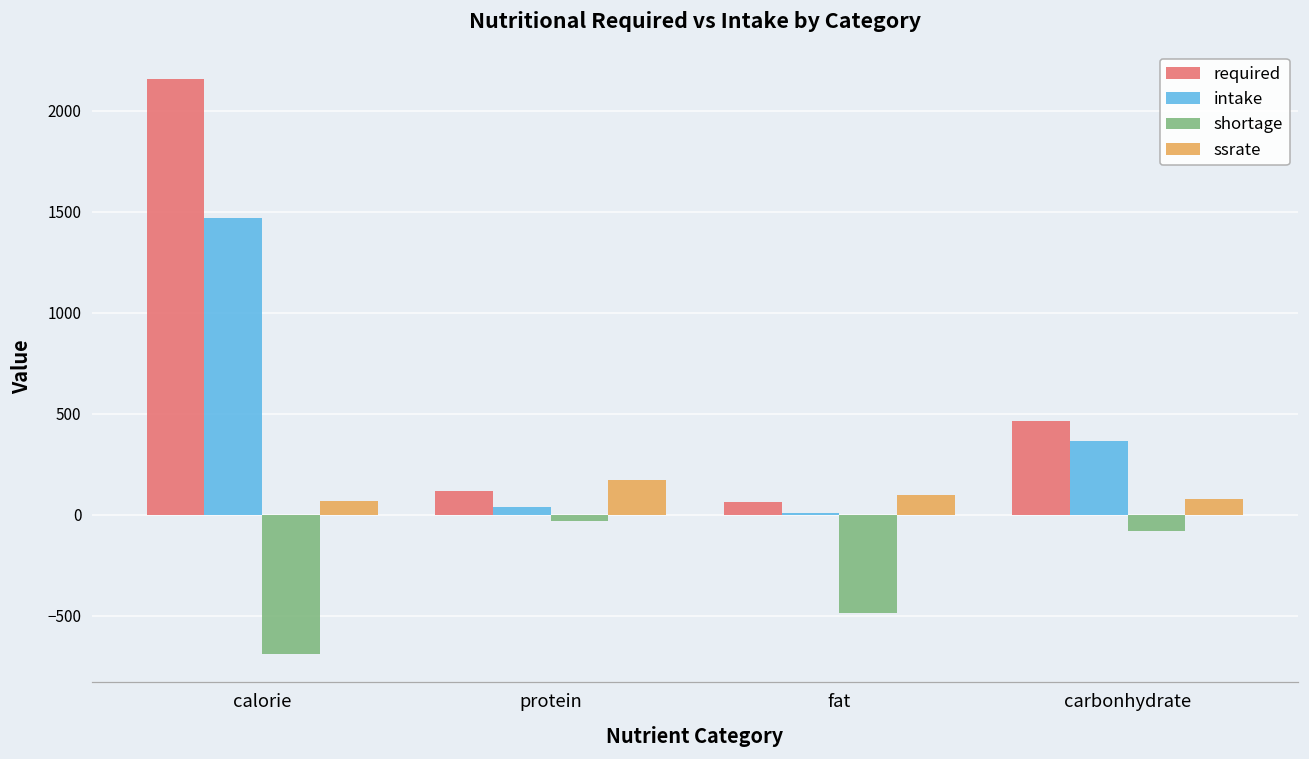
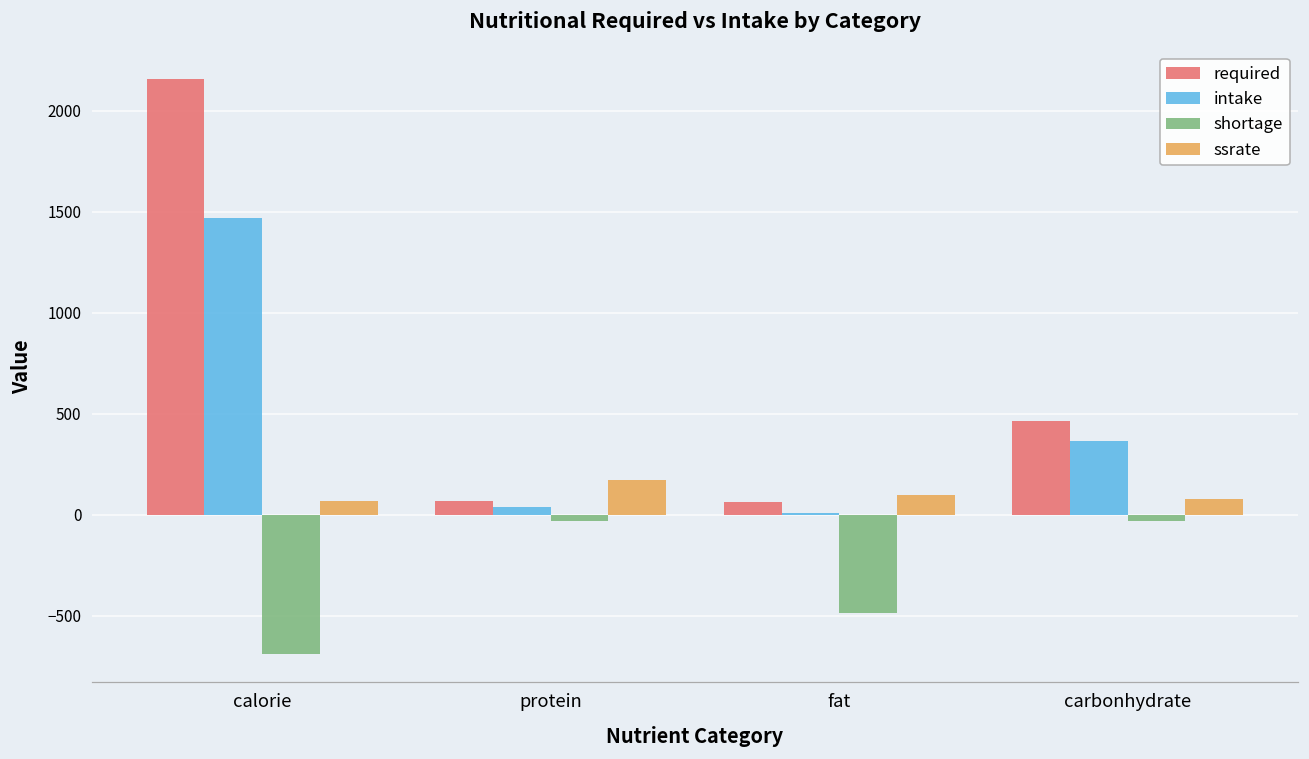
  {
    "required": {
      "calorie": 2160,
-     "protein": 120,
+     "protein": 70,
      "fat": 60,
      "carbonhydrate": 460
    },
    "intake": {
      "calorie": 1470,
      "protein": 40,
      "carbonhydrate": 370
    },
    "shortage": {
      "calorie": -690,
      "protein": -30,
      "fat": -490,
-     "carbonhydrate": -80
+     "carbonhydrate": -30
    },
    "ssrate": {
      "calorie": 70,
      "protein": 170,
      "fat": 100,
      "carbonhydrate": 80
    }
  }
